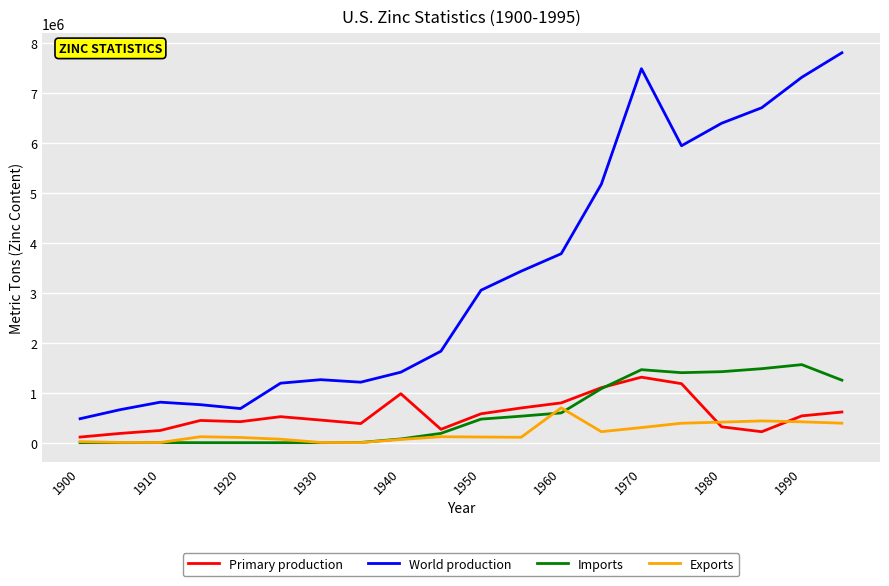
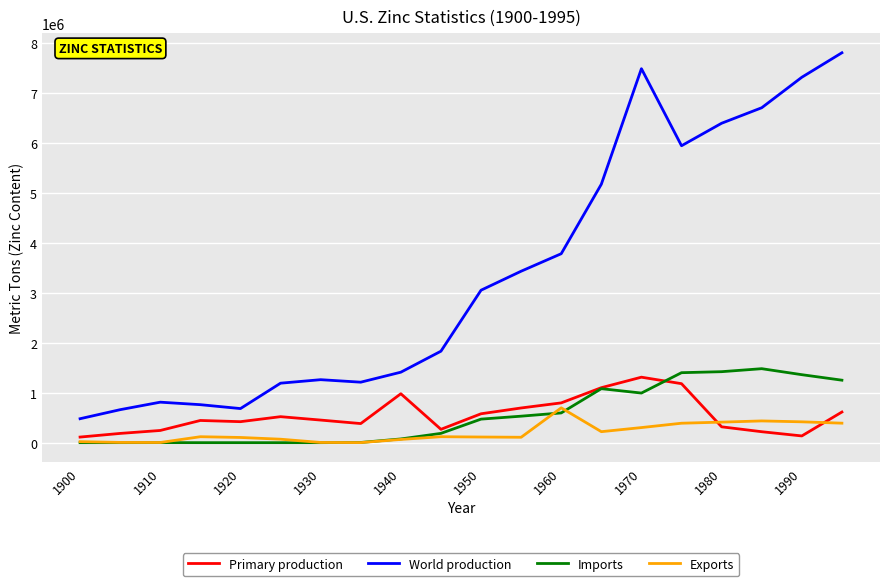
  {
    "Primary production": {
      "1900": 100000,
      "1910": 200000,
      "1920": 400000,
      "1930": 500000,
      "1940": 1000000,
      "1950": 600000,
      "1960": 800000,
      "1970": 1300000,
      "1980": 300000,
-     "1990": 500000
+     "1990": 100000
    },
    "World production": {
      "1900": 500000,
      "1910": 800000,
      "1920": 700000,
      "1930": 1300000,
      "1940": 1400000,
      "1950": 3100000,
      "1960": 3800000,
      "1970": 7500000,
      "1980": 6400000,
      "1990": 7300000
    },
    "Imports": {
      "1920": 0,
      "1950": 500000,
      "1960": 600000,
-     "1970": 1500000,
+     "1970": 1000000,
      "1980": 1400000,
-     "1990": 1600000
+     "1990": 1400000
    },
    "Exports": {
      "1920": 100000,
      "1950": 100000,
      "1960": 700000,
      "1970": 300000,
      "1980": 400000,
      "1990": 400000
    }
  }
